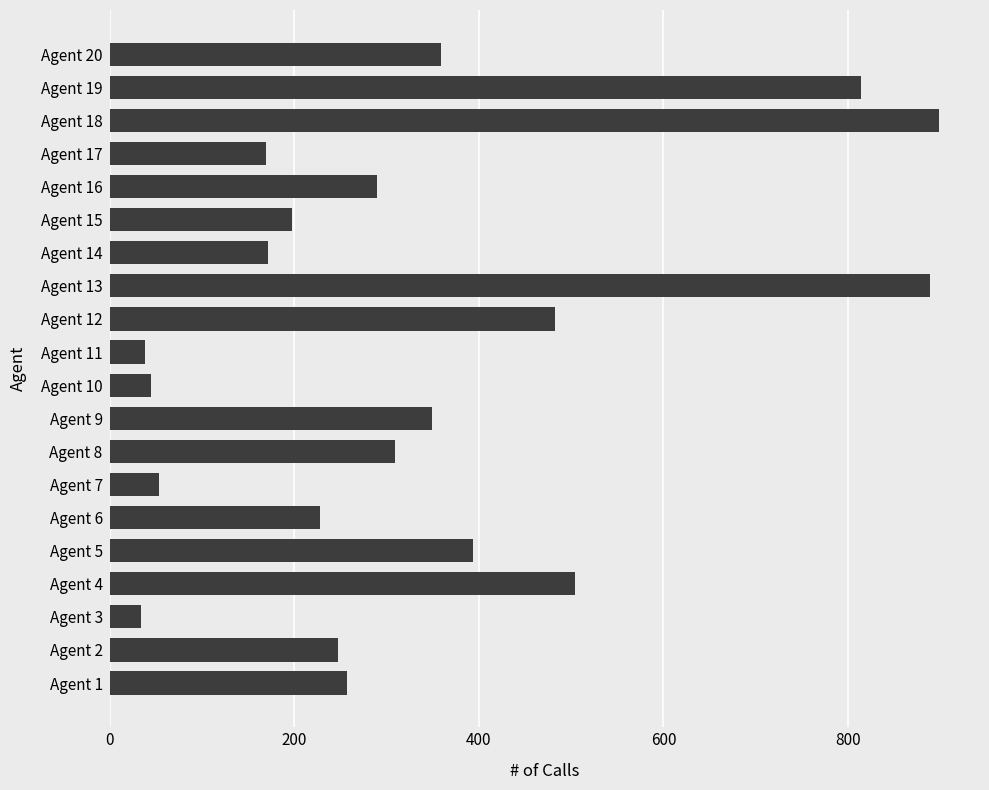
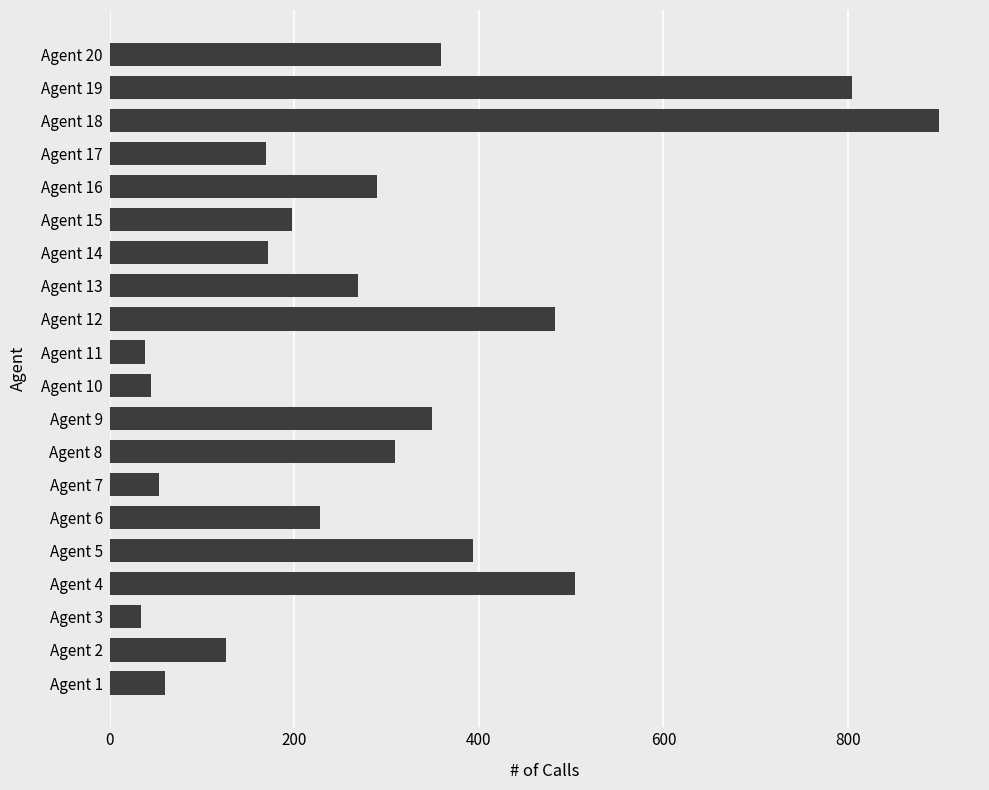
  {
    "Agent 20": 360,
-   "Agent 19": 810,
+   "Agent 19": 800,
    "Agent 18": 900,
    "Agent 17": 170,
    "Agent 16": 290,
    "Agent 15": 200,
    "Agent 14": 170,
-   "Agent 13": 890,
+   "Agent 13": 270,
    "Agent 12": 480,
    "Agent 11": 40,
    "Agent 10": 50,
    "Agent 9": 350,
    "Agent 8": 310,
    "Agent 7": 50,
    "Agent 6": 230,
    "Agent 5": 390,
    "Agent 4": 500,
    "Agent 3": 30,
-   "Agent 2": 250,
-   "Agent 1": 260
+   "Agent 2": 130,
+   "Agent 1": 60
  }
